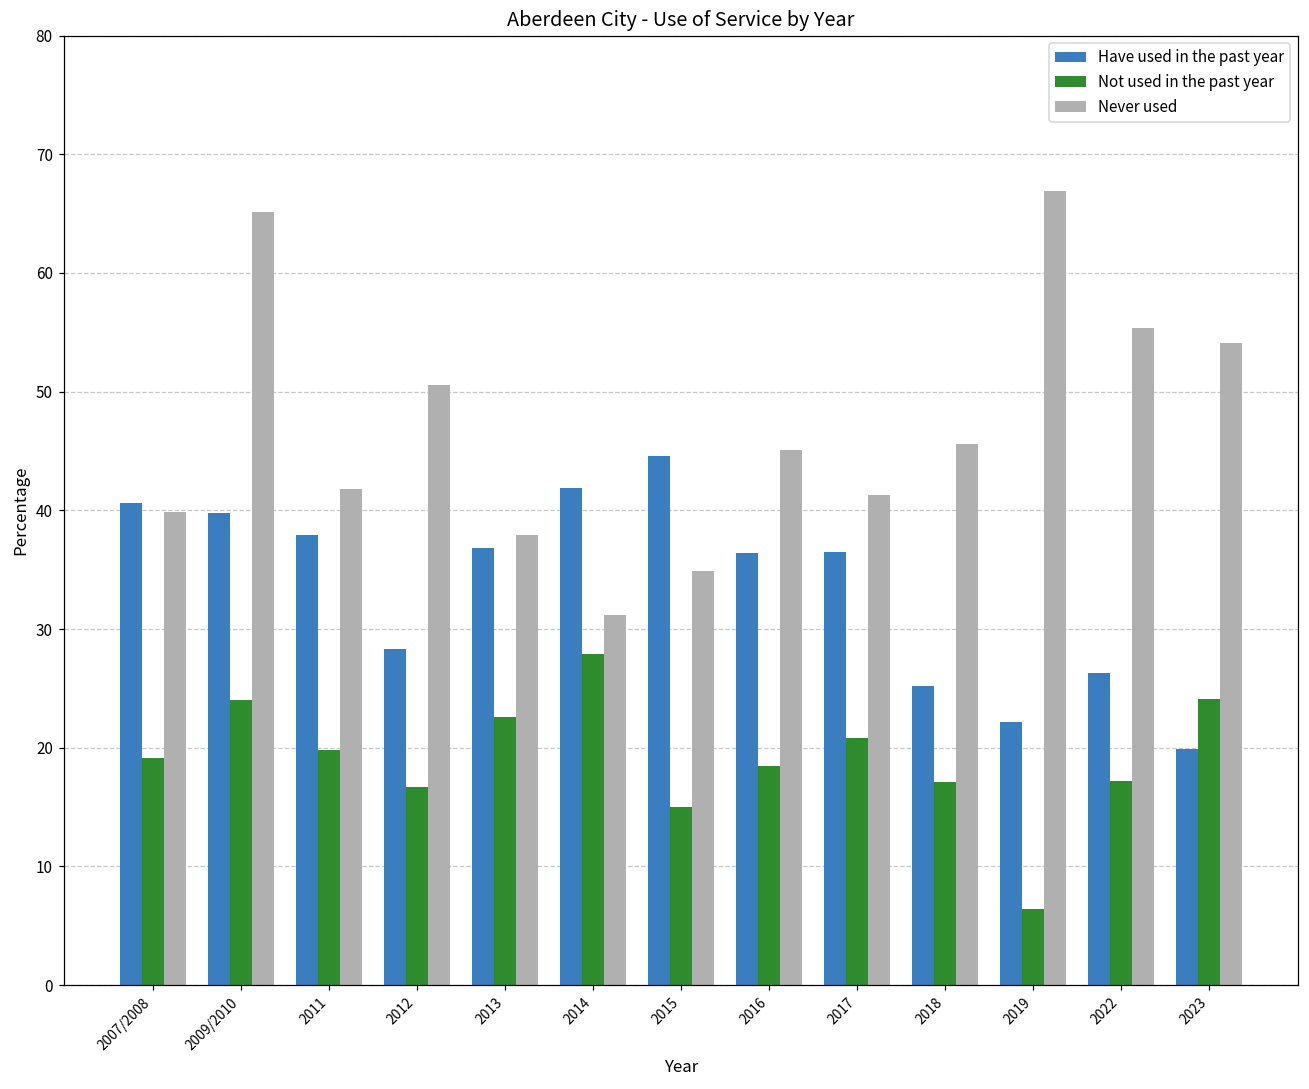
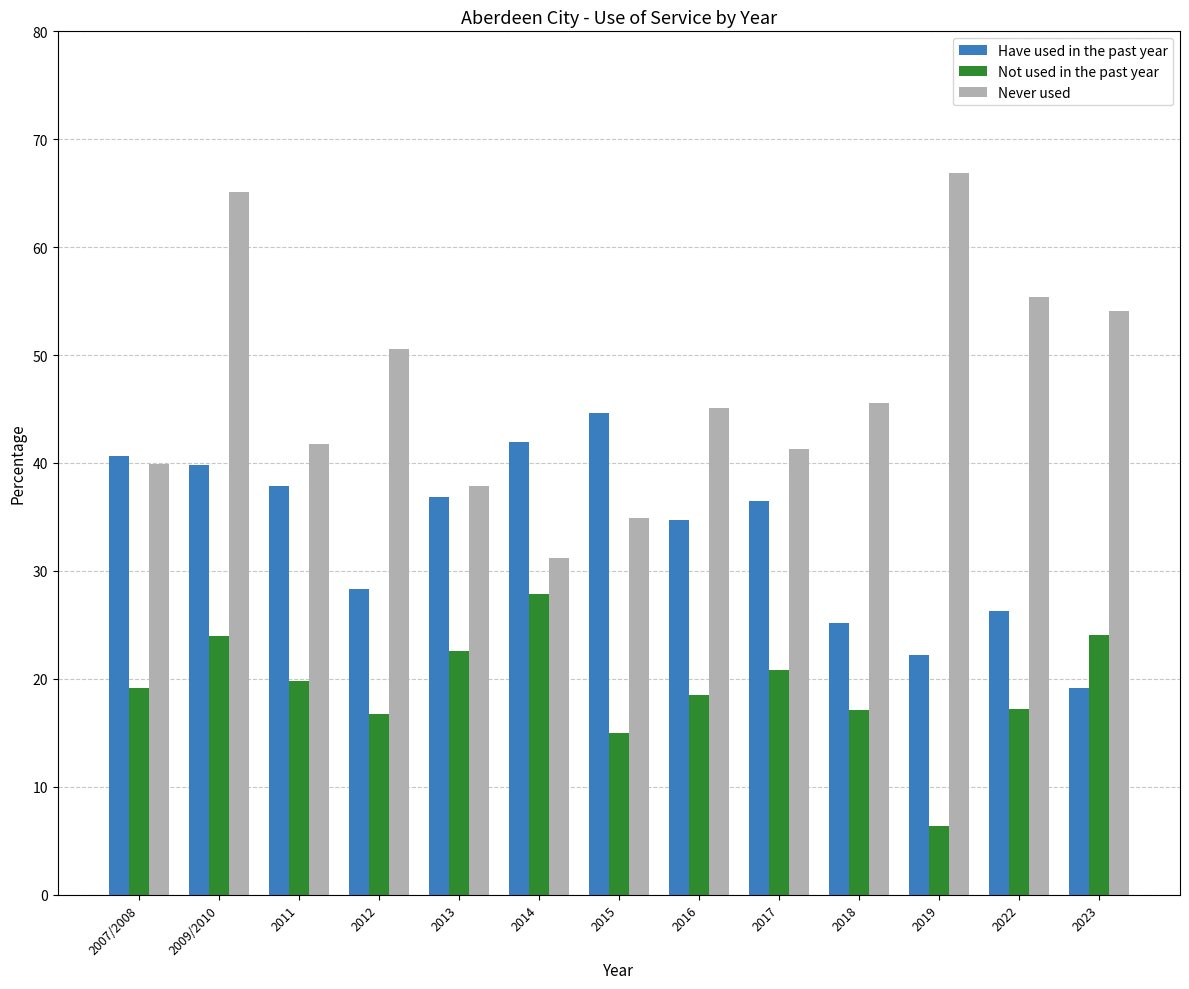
  {
    "Have used in the past year": {
      "2007/2008": 40.6,
      "2009/2010": 39.8,
      "2011": 37.9,
      "2012": 28.3,
      "2013": 36.8,
      "2014": 41.9,
      "2015": 44.6,
-     "2016": 36.4,
+     "2016": 34.7,
      "2017": 36.5,
      "2018": 25.2,
      "2019": 22.2,
      "2022": 26.3,
-     "2023": 19.9
+     "2023": 19.1
    },
    "Not used in the past year": {
      "2007/2008": 19.1,
      "2009/2010": 24.0,
      "2011": 19.8,
      "2012": 16.7,
      "2013": 22.6,
      "2014": 27.9,
      "2015": 15.0,
      "2016": 18.5,
      "2017": 20.8,
      "2018": 17.1,
      "2019": 6.4,
      "2022": 17.2,
      "2023": 24.1
    },
    "Never used": {
      "2007/2008": 39.9,
      "2009/2010": 65.1,
      "2011": 41.8,
      "2012": 50.6,
      "2013": 37.9,
      "2014": 31.2,
      "2015": 34.9,
      "2016": 45.1,
      "2017": 41.3,
      "2018": 45.6,
      "2019": 66.9,
      "2022": 55.4,
      "2023": 54.1
    }
  }
